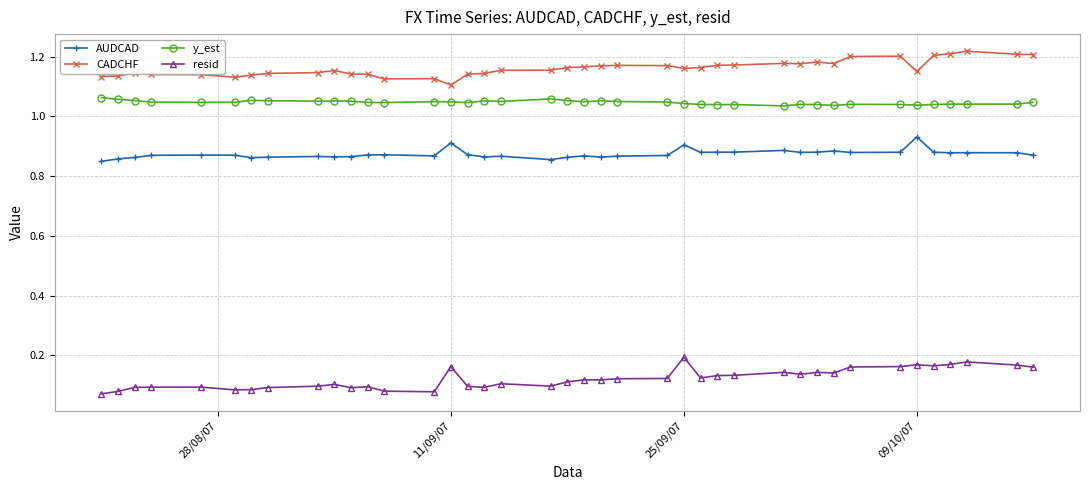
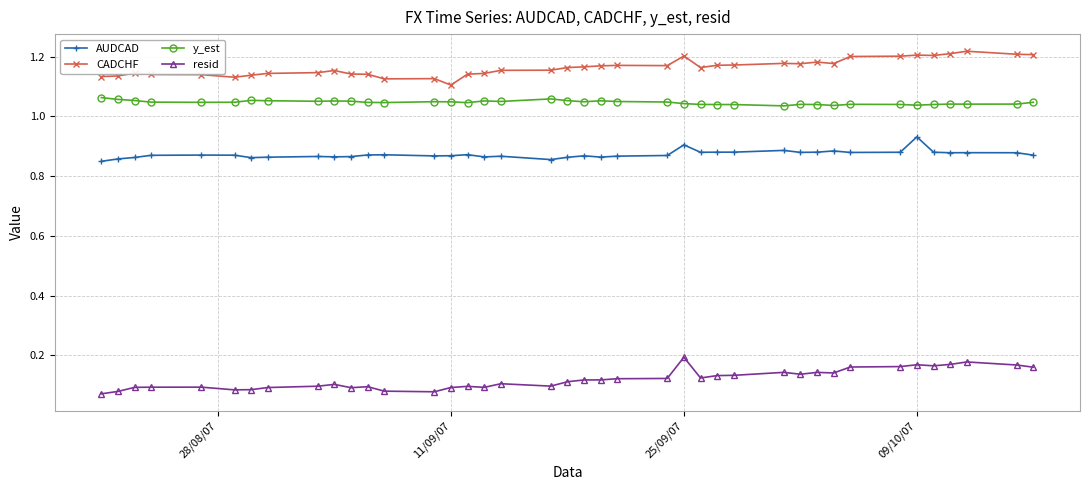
  {
    "AUDCAD": {
-     "11/09/07": 0.91,
+     "11/09/07": 0.87,
      "25/09/07": 0.90,
      "09/10/07": 0.93
    },
    "CADCHF": {
      "11/09/07": 1.11,
-     "25/09/07": 1.16,
-     "09/10/07": 1.15
+     "25/09/07": 1.20,
+     "09/10/07": 1.21
    },
    "y_est": {
      "11/09/07": 1.05,
      "25/09/07": 1.04,
      "09/10/07": 1.04
    },
    "resid": {
-     "11/09/07": 0.16,
+     "11/09/07": 0.09,
      "25/09/07": 0.19,
      "09/10/07": 0.17
    }
  }
